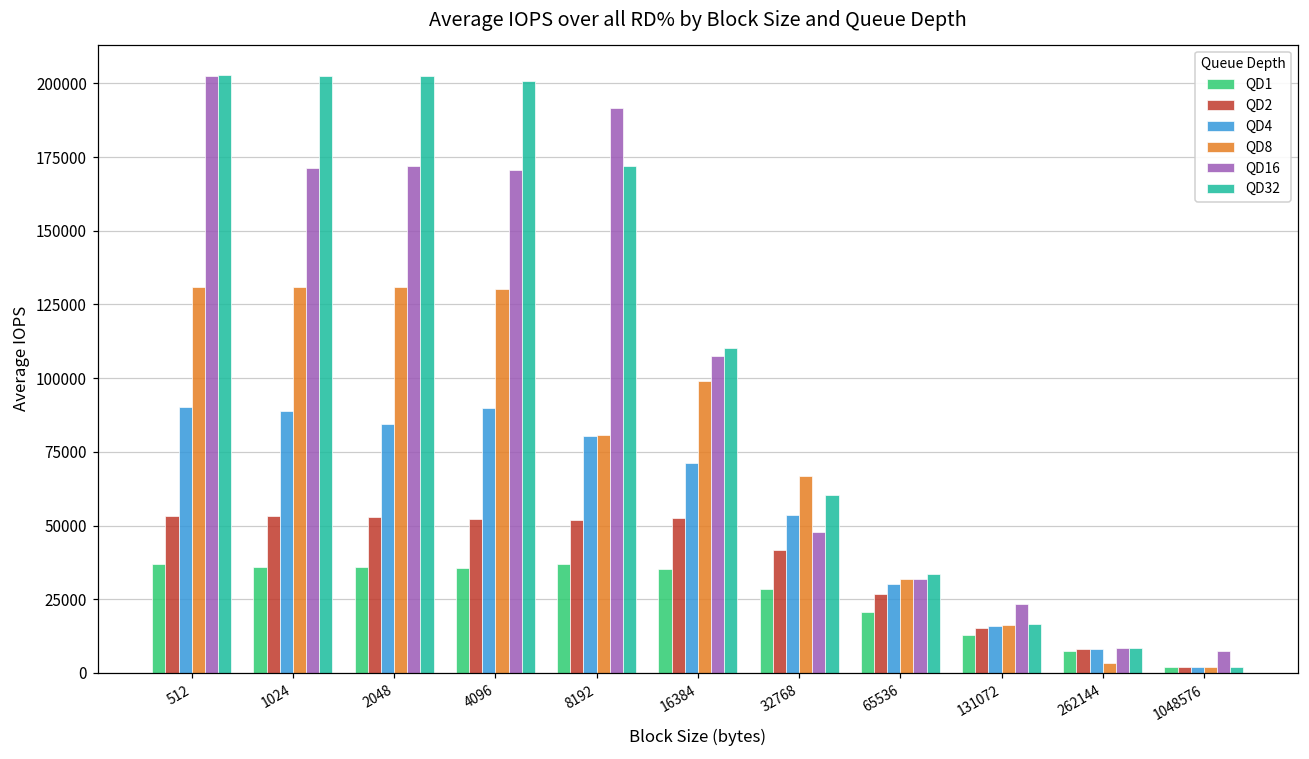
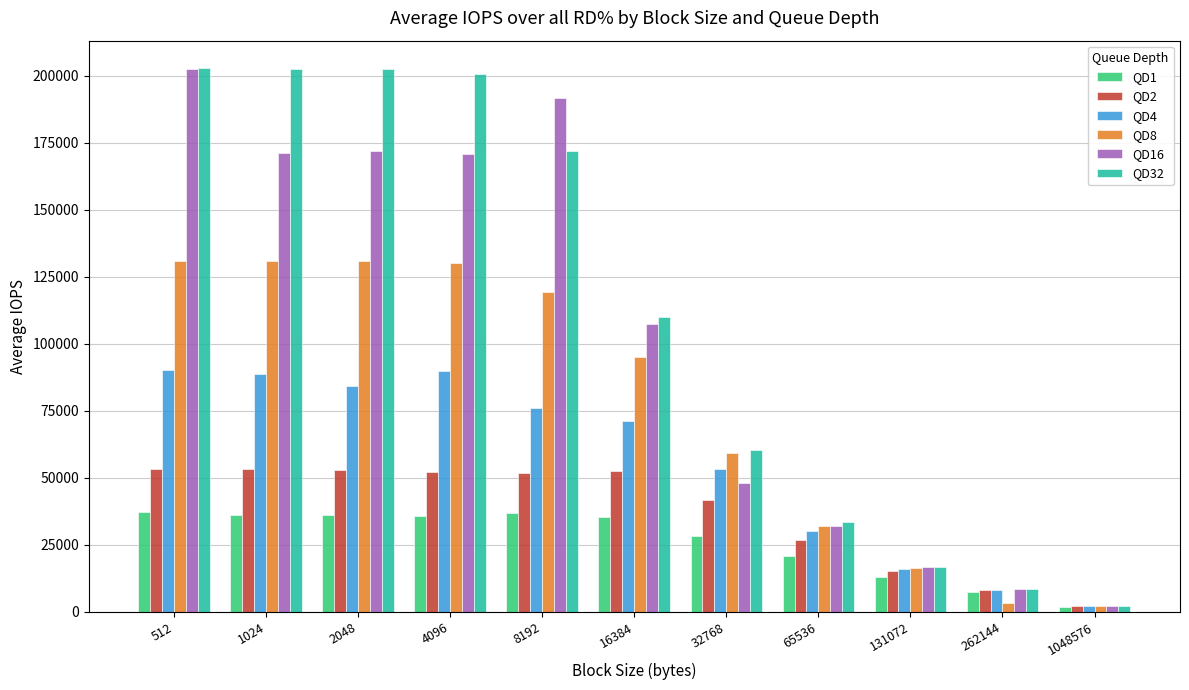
  {
    "QD2": {
      "512": 53000,
      "1024": 53000,
      "2048": 53000,
      "4096": 52000,
      "8192": 52000,
      "16384": 53000,
      "32768": 42000,
      "65536": 27000,
      "131072": 15000,
      "262144": 8000,
      "1048576": 2000
    },
    "QD4": {
      "512": 90000,
      "1024": 89000,
      "2048": 84000,
      "4096": 90000,
-     "8192": 80000,
+     "8192": 76000,
      "16384": 71000,
      "32768": 53000,
      "65536": 30000,
      "131072": 16000,
      "262144": 8000,
      "1048576": 2000
    },
    "QD8": {
      "512": 131000,
      "1024": 131000,
      "2048": 131000,
      "4096": 130000,
-     "8192": 81000,
-     "16384": 99000,
-     "32768": 67000,
+     "8192": 119000,
+     "16384": 95000,
+     "32768": 59000,
      "65536": 32000,
      "131072": 16000,
      "262144": 3000,
      "1048576": 2000
    },
    "QD16": {
      "512": 202000,
      "1024": 171000,
      "2048": 172000,
      "4096": 171000,
      "8192": 192000,
      "16384": 107000,
      "32768": 48000,
      "65536": 32000,
-     "131072": 23000,
+     "131072": 17000,
      "262144": 8000,
-     "1048576": 7000
+     "1048576": 2000
    }
  }
